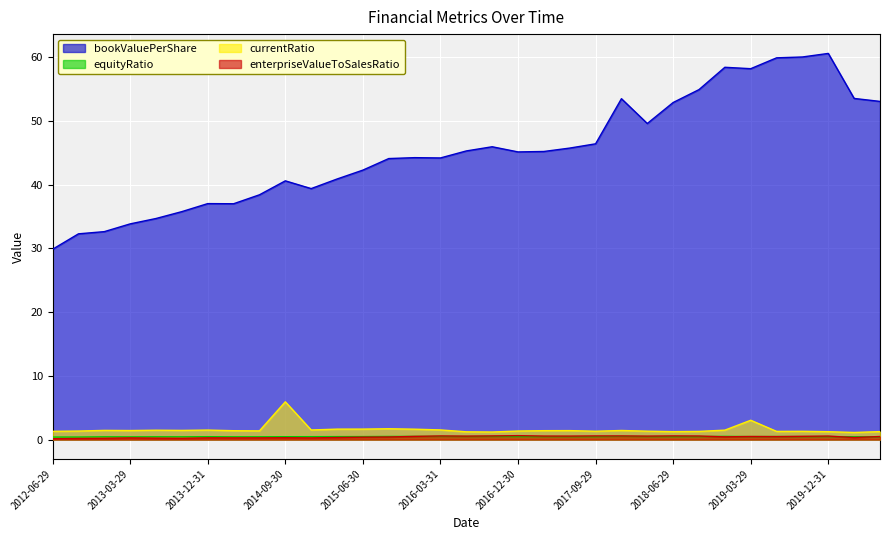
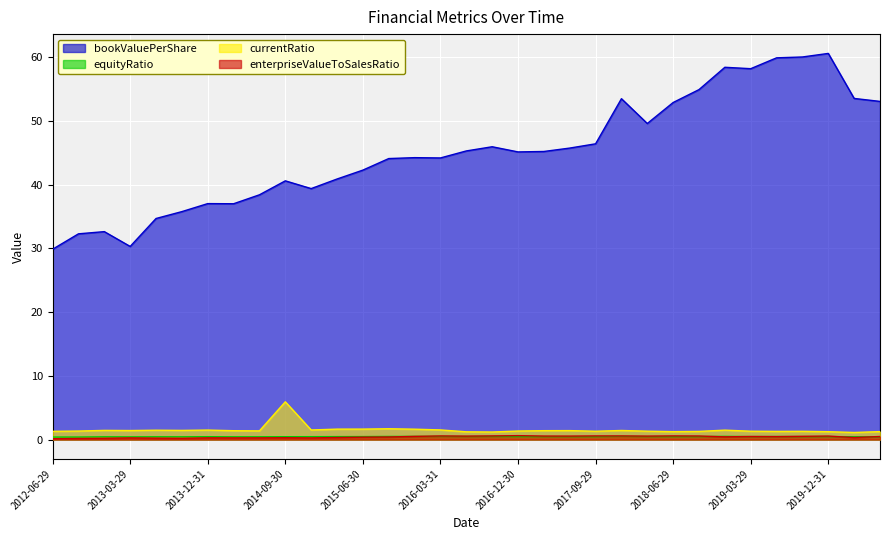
  {
    "bookValuePerShare": {
      "2012-06-29": 30,
-     "2013-03-29": 34,
+     "2013-03-29": 30,
      "2013-12-31": 37,
      "2014-09-30": 41,
      "2015-06-30": 42,
      "2016-03-31": 44,
      "2016-12-30": 45,
      "2017-09-29": 46,
      "2018-06-29": 53,
      "2019-03-29": 58,
      "2019-12-31": 61
    },
    "currentRatio": {
      "2012-06-29": 1,
      "2013-03-29": 1,
      "2013-12-31": 1,
      "2014-09-30": 6,
      "2015-06-30": 2,
      "2016-03-31": 2,
      "2016-12-30": 1,
      "2017-09-29": 1,
      "2018-06-29": 1,
-     "2019-03-29": 3,
+     "2019-03-29": 1,
      "2019-12-31": 1
    }
  }
